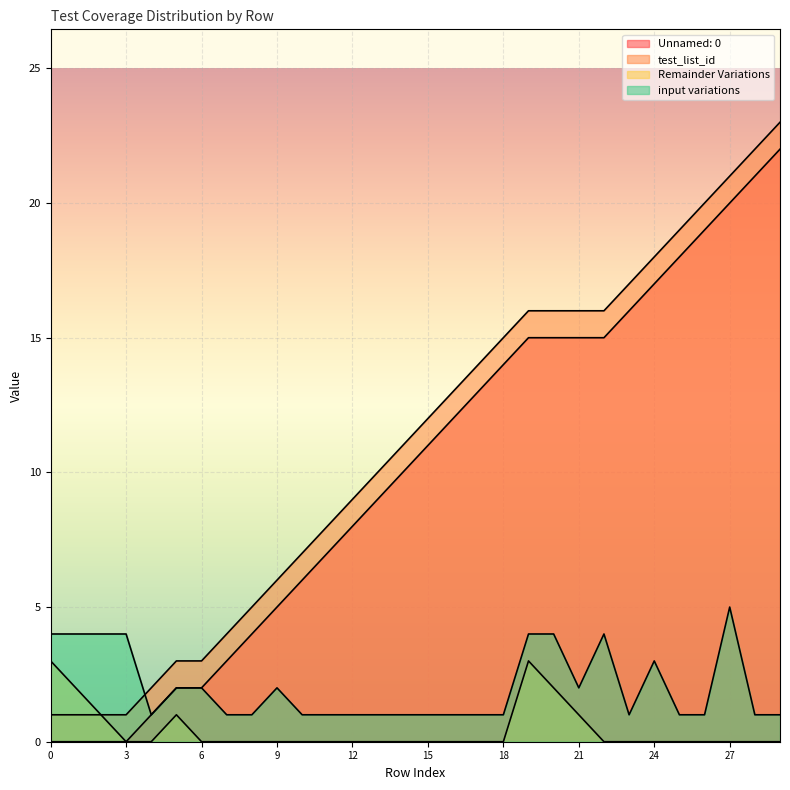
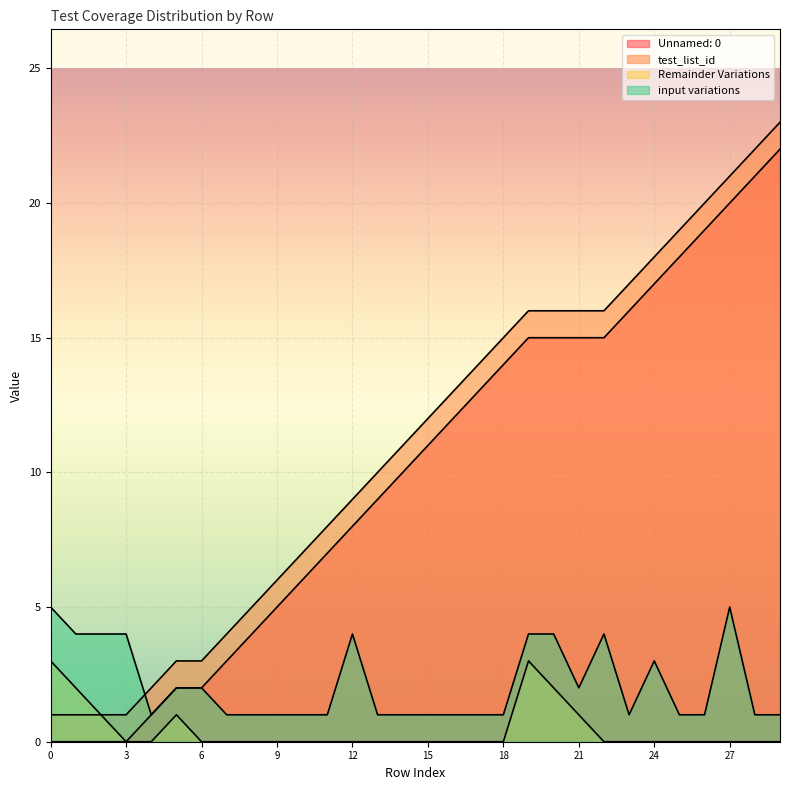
  {
    "input variations": {
-     "0": 4,
+     "0": 5,
      "3": 4,
-     "9": 2,
-     "12": 1,
+     "9": 1,
+     "12": 4,
      "15": 1,
      "18": 1,
      "21": 2,
      "24": 3,
      "27": 5
    }
  }
